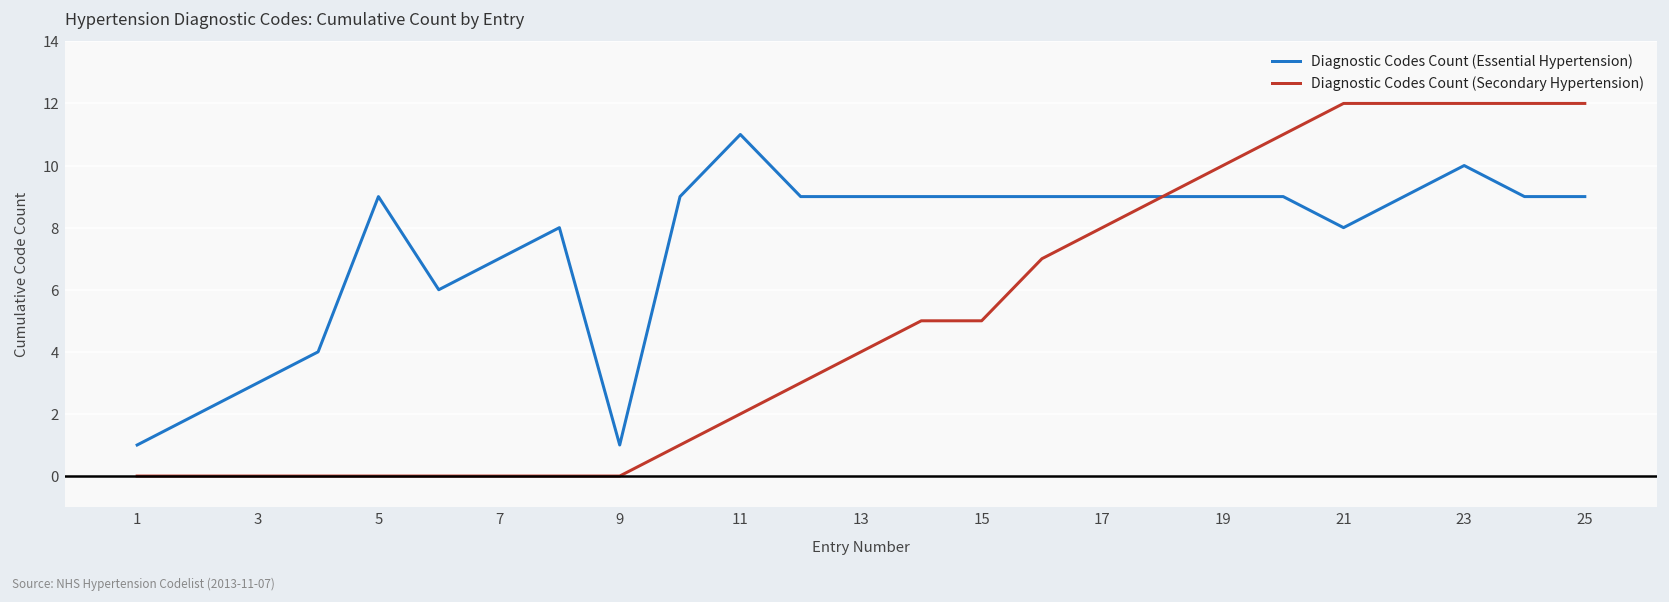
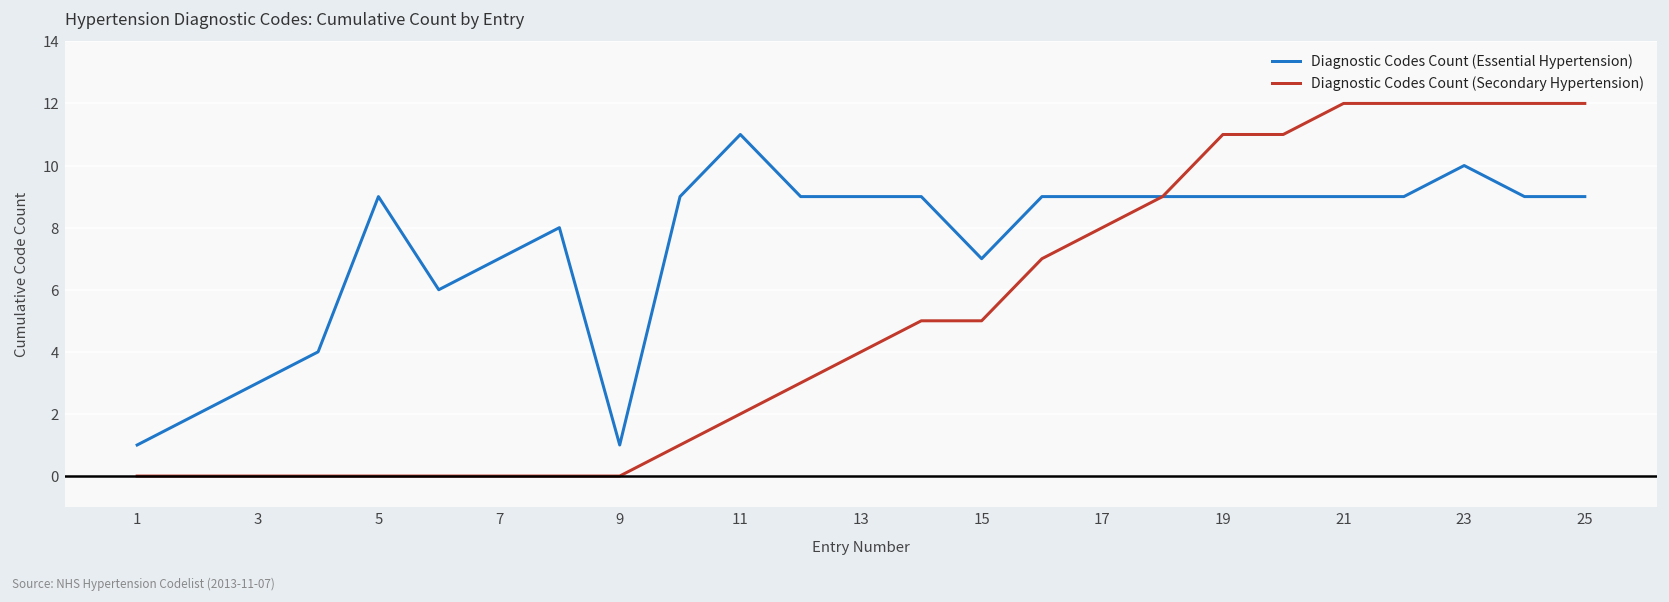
  {
    "Diagnostic Codes Count (Essential Hypertension)": {
      "1": 1,
      "3": 3,
      "5": 9,
      "7": 7,
      "9": 1,
      "11": 11,
      "13": 9,
-     "15": 9,
+     "15": 7,
      "17": 9,
      "19": 9,
-     "21": 8,
+     "21": 9,
      "23": 10,
      "25": 9
    },
    "Diagnostic Codes Count (Secondary Hypertension)": {
      "1": 0,
      "3": 0,
      "5": 0,
      "7": 0,
      "9": 0,
      "11": 2,
      "13": 4,
      "15": 5,
      "17": 8,
-     "19": 10,
+     "19": 11,
      "21": 12,
      "23": 12,
      "25": 12
    }
  }
